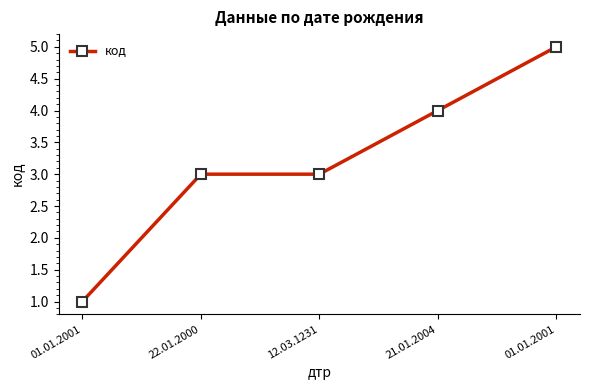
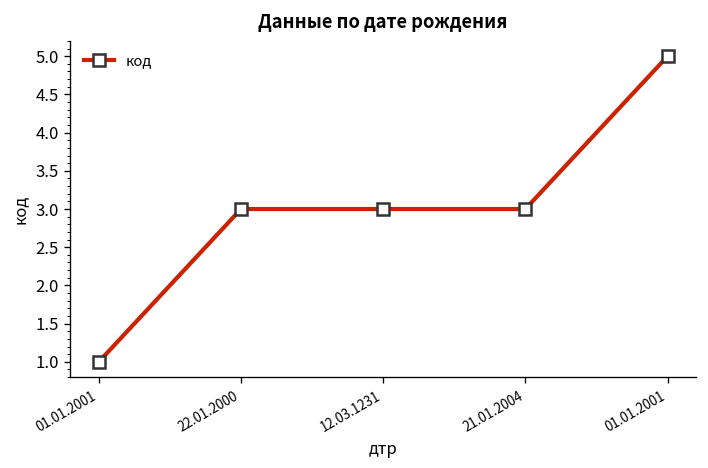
  {
    "22.01.2000": 3,
    "12.03.1231": 3,
-   "21.01.2004": 4
+   "21.01.2004": 3
  }
